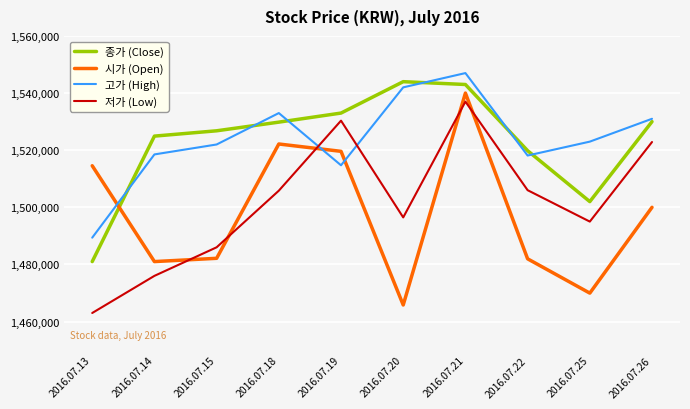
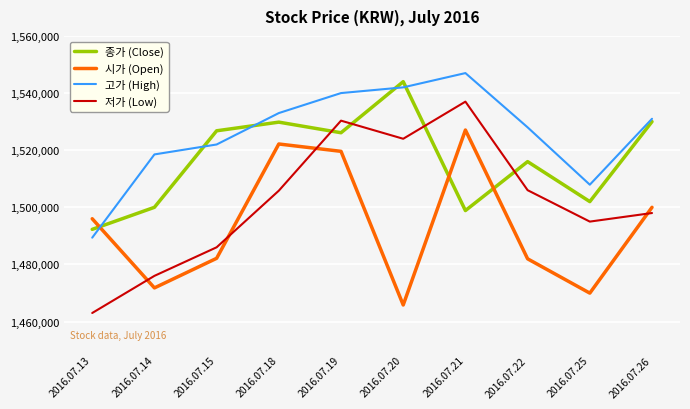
  {
    "종가 (Close)": {
-     "2016.07.13": "1,481,000",
-     "2016.07.14": "1,525,000",
+     "2016.07.13": "1,492,000",
+     "2016.07.14": "1,500,000",
      "2016.07.15": "1,527,000",
      "2016.07.18": "1,530,000",
-     "2016.07.19": "1,533,000",
+     "2016.07.19": "1,526,000",
      "2016.07.20": "1,544,000",
-     "2016.07.21": "1,543,000",
-     "2016.07.22": "1,520,000",
+     "2016.07.21": "1,499,000",
+     "2016.07.22": "1,516,000",
      "2016.07.25": "1,502,000",
      "2016.07.26": "1,530,000"
    },
    "시가 (Open)": {
-     "2016.07.13": "1,515,000",
-     "2016.07.14": "1,481,000",
+     "2016.07.13": "1,496,000",
+     "2016.07.14": "1,472,000",
      "2016.07.15": "1,482,000",
      "2016.07.18": "1,522,000",
      "2016.07.19": "1,520,000",
      "2016.07.20": "1,466,000",
-     "2016.07.21": "1,540,000",
+     "2016.07.21": "1,527,000",
      "2016.07.22": "1,482,000",
      "2016.07.25": "1,470,000",
      "2016.07.26": "1,500,000"
    },
    "고가 (High)": {
      "2016.07.13": "1,489,000",
      "2016.07.14": "1,519,000",
      "2016.07.15": "1,522,000",
      "2016.07.18": "1,533,000",
-     "2016.07.19": "1,515,000",
+     "2016.07.19": "1,540,000",
      "2016.07.20": "1,542,000",
      "2016.07.21": "1,547,000",
-     "2016.07.22": "1,518,000",
-     "2016.07.25": "1,523,000",
+     "2016.07.22": "1,528,000",
+     "2016.07.25": "1,508,000",
      "2016.07.26": "1,531,000"
    },
    "저가 (Low)": {
      "2016.07.14": "1,476,000",
      "2016.07.15": "1,486,000",
      "2016.07.18": "1,506,000",
      "2016.07.19": "1,530,000",
-     "2016.07.20": "1,496,000",
+     "2016.07.20": "1,524,000",
      "2016.07.21": "1,537,000",
      "2016.07.22": "1,506,000",
      "2016.07.25": "1,495,000",
-     "2016.07.26": "1,523,000"
+     "2016.07.26": "1,498,000"
    }
  }
